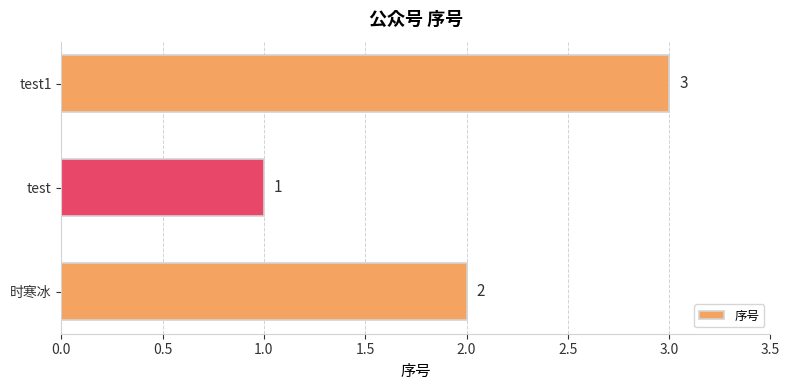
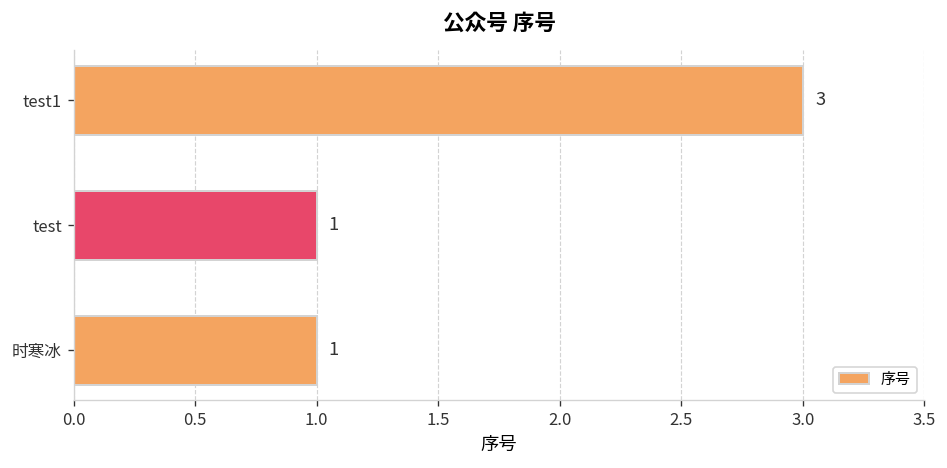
  {
    "test1": 3,
    "test": 1,
-   "时寒冰": 2
+   "时寒冰": 1
  }
